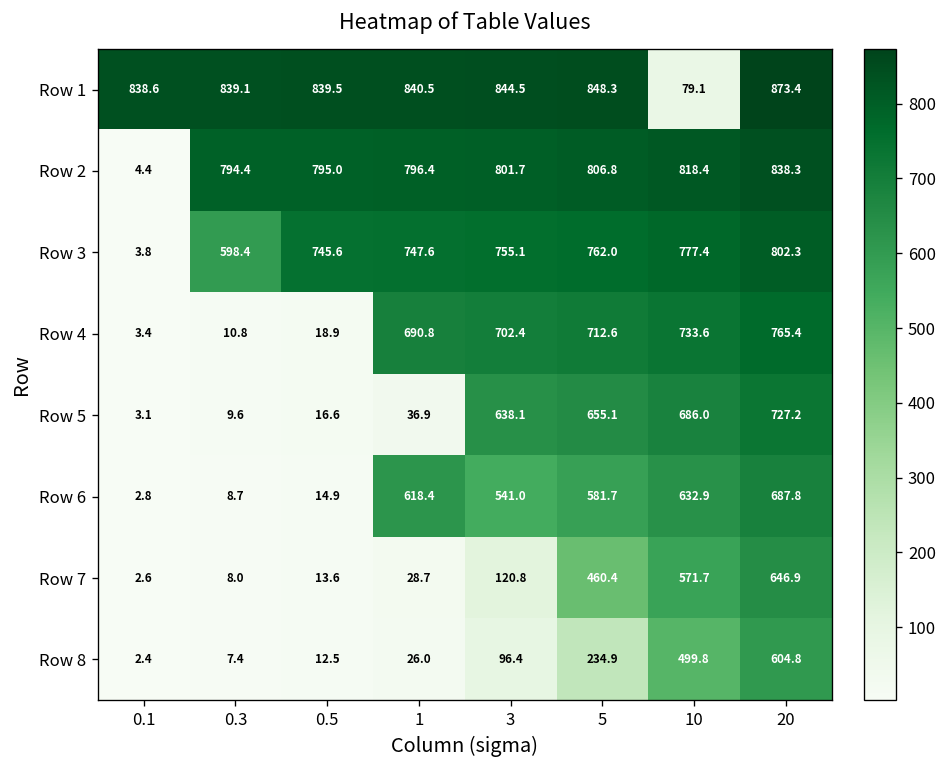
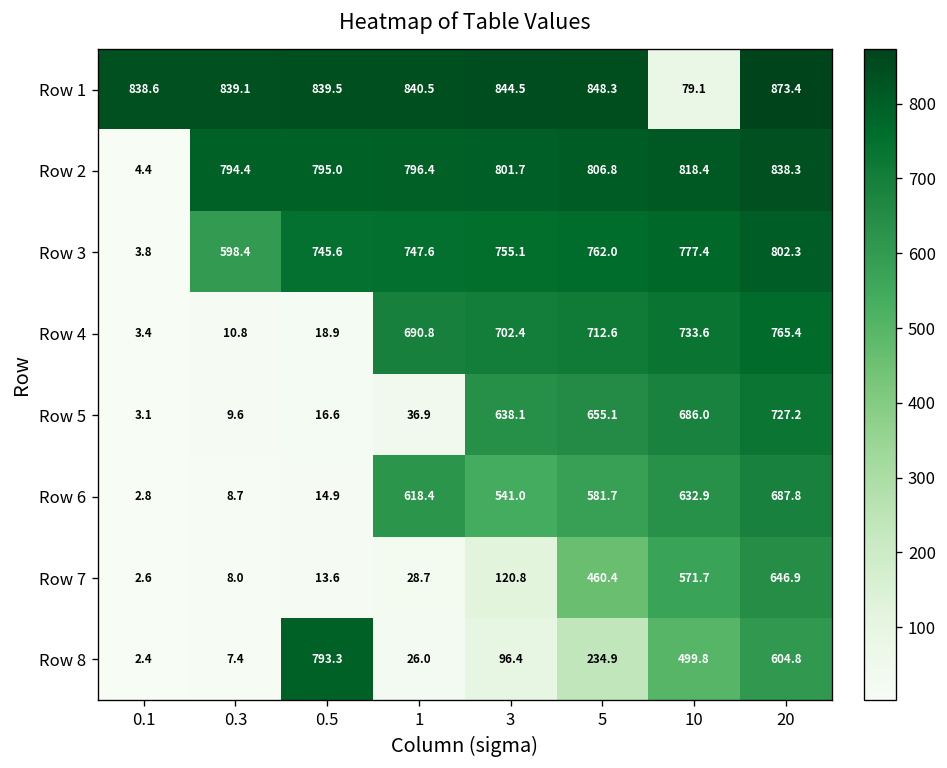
  {
    "Row 1": {
      "0.1": 838.6,
      "0.3": 839.1,
      "0.5": 839.5,
      "1": 840.5,
      "3": 844.5,
      "5": 848.3,
      "10": 79.1,
      "20": 873.4
    },
    "Row 2": {
      "0.1": 4.4,
      "0.3": 794.4,
      "0.5": 795.0,
      "1": 796.4,
      "3": 801.7,
      "5": 806.8,
      "10": 818.4,
      "20": 838.3
    },
    "Row 3": {
      "0.1": 3.8,
      "0.3": 598.4,
      "0.5": 745.6,
      "1": 747.6,
      "3": 755.1,
      "5": 762.0,
      "10": 777.4,
      "20": 802.3
    },
    "Row 4": {
      "0.1": 3.4,
      "0.3": 10.8,
      "0.5": 18.9,
      "1": 690.8,
      "3": 702.4,
      "5": 712.6,
      "10": 733.6,
      "20": 765.4
    },
    "Row 5": {
      "0.1": 3.1,
      "0.3": 9.6,
      "0.5": 16.6,
      "1": 36.9,
      "3": 638.1,
      "5": 655.1,
      "10": 686.0,
      "20": 727.2
    },
    "Row 6": {
      "0.1": 2.8,
      "0.3": 8.7,
      "0.5": 14.9,
      "1": 618.4,
      "3": 541.0,
      "5": 581.7,
      "10": 632.9,
      "20": 687.8
    },
    "Row 7": {
      "0.1": 2.6,
      "0.3": 8.0,
      "0.5": 13.6,
      "1": 28.7,
      "3": 120.8,
      "5": 460.4,
      "10": 571.7,
      "20": 646.9
    },
    "Row 8": {
      "0.1": 2.4,
      "0.3": 7.4,
-     "0.5": 12.5,
+     "0.5": 793.3,
      "1": 26.0,
      "3": 96.4,
      "5": 234.9,
      "10": 499.8,
      "20": 604.8
    }
  }
